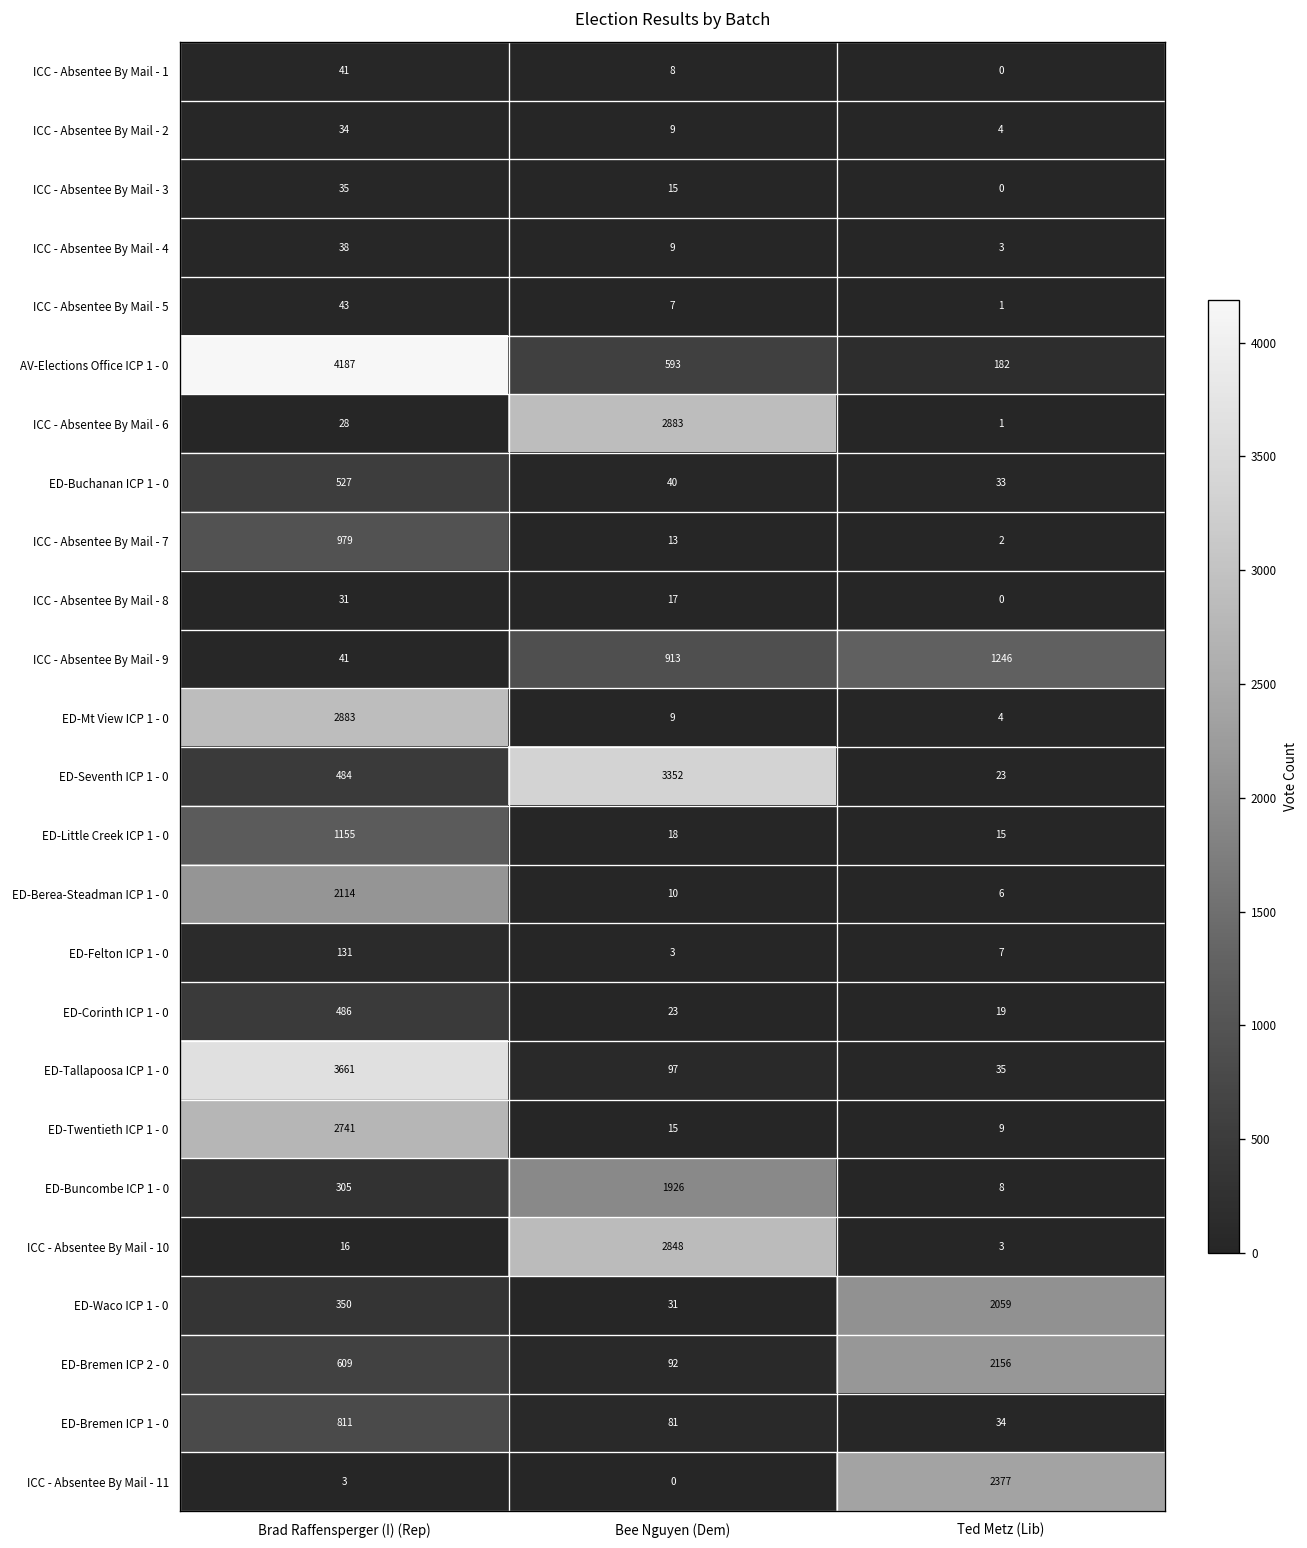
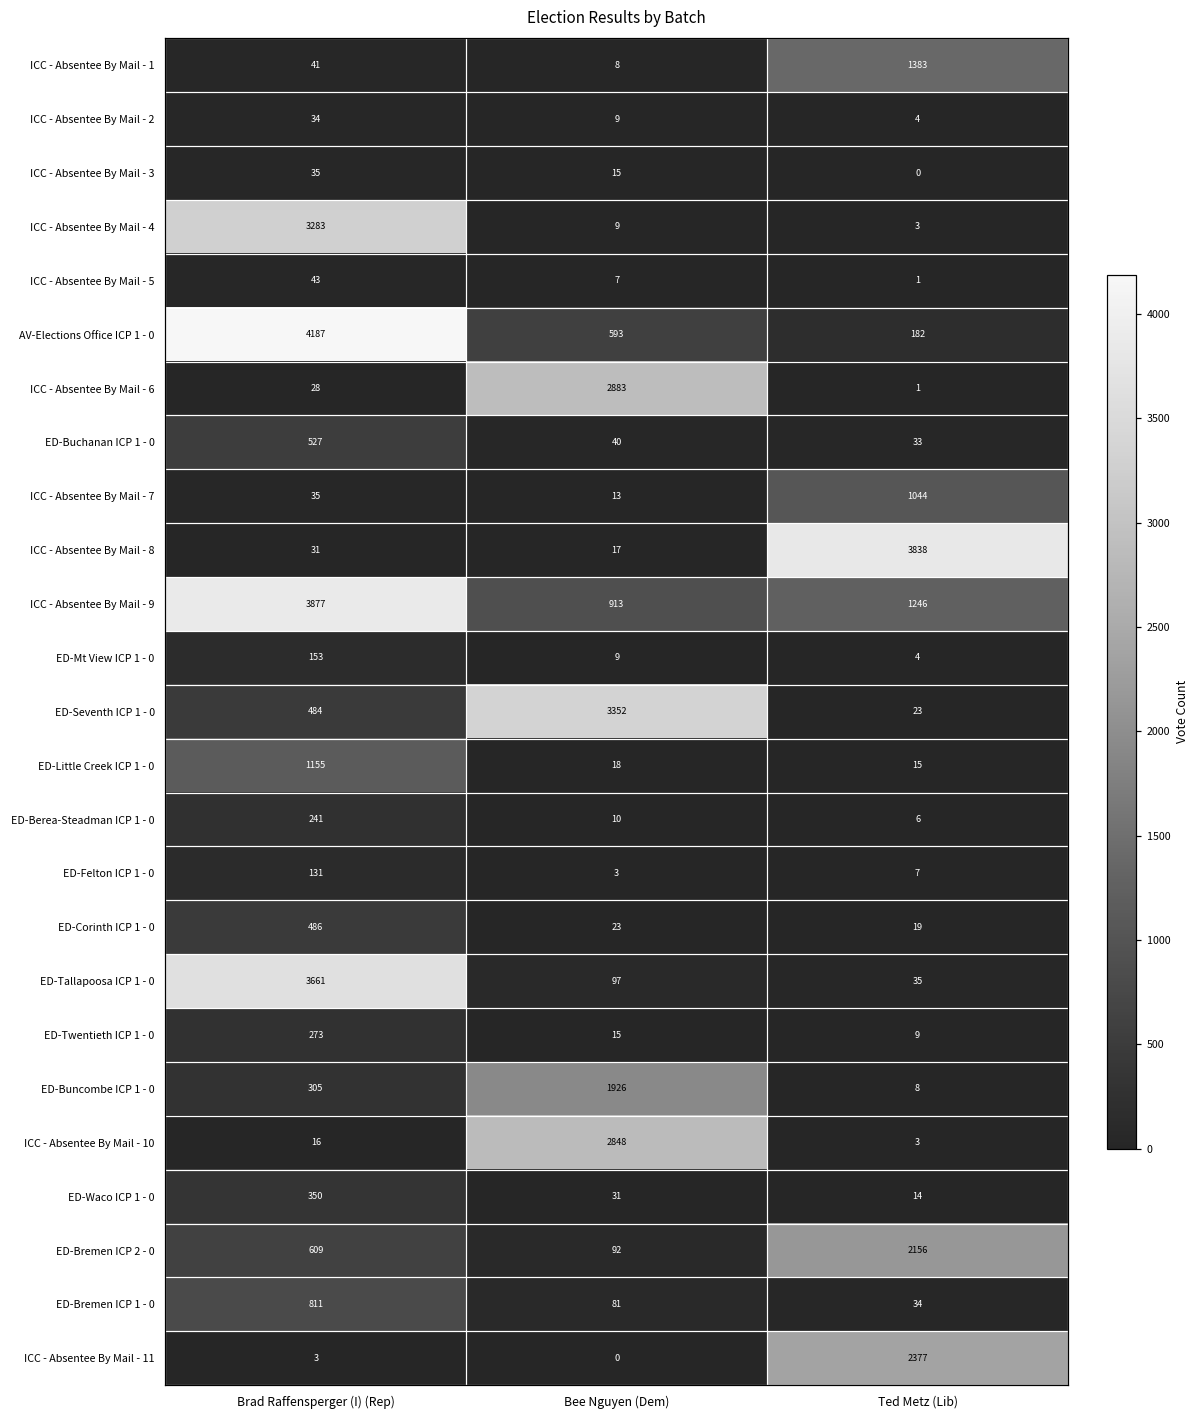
  {
    "ICC - Absentee By Mail - 1": {
      "Brad Raffensperger (I) (Rep)": 41,
      "Bee Nguyen (Dem)": 8,
-     "Ted Metz (Lib)": 0
+     "Ted Metz (Lib)": 1383
    },
    "ICC - Absentee By Mail - 2": {
      "Brad Raffensperger (I) (Rep)": 34,
      "Bee Nguyen (Dem)": 9,
      "Ted Metz (Lib)": 4
    },
    "ICC - Absentee By Mail - 3": {
      "Brad Raffensperger (I) (Rep)": 35,
      "Bee Nguyen (Dem)": 15,
      "Ted Metz (Lib)": 0
    },
    "ICC - Absentee By Mail - 4": {
-     "Brad Raffensperger (I) (Rep)": 38,
+     "Brad Raffensperger (I) (Rep)": 3283,
      "Bee Nguyen (Dem)": 9,
      "Ted Metz (Lib)": 3
    },
    "ICC - Absentee By Mail - 5": {
      "Brad Raffensperger (I) (Rep)": 43,
      "Bee Nguyen (Dem)": 7,
      "Ted Metz (Lib)": 1
    },
    "AV-Elections Office ICP 1 - 0": {
      "Brad Raffensperger (I) (Rep)": 4187,
      "Bee Nguyen (Dem)": 593,
      "Ted Metz (Lib)": 182
    },
    "ICC - Absentee By Mail - 6": {
      "Brad Raffensperger (I) (Rep)": 28,
      "Bee Nguyen (Dem)": 2883,
      "Ted Metz (Lib)": 1
    },
    "ED-Buchanan ICP 1 - 0": {
      "Brad Raffensperger (I) (Rep)": 527,
      "Bee Nguyen (Dem)": 40,
      "Ted Metz (Lib)": 33
    },
    "ICC - Absentee By Mail - 7": {
-     "Brad Raffensperger (I) (Rep)": 979,
+     "Brad Raffensperger (I) (Rep)": 35,
      "Bee Nguyen (Dem)": 13,
-     "Ted Metz (Lib)": 2
+     "Ted Metz (Lib)": 1044
    },
    "ICC - Absentee By Mail - 8": {
      "Brad Raffensperger (I) (Rep)": 31,
      "Bee Nguyen (Dem)": 17,
-     "Ted Metz (Lib)": 0
+     "Ted Metz (Lib)": 3838
    },
    "ICC - Absentee By Mail - 9": {
-     "Brad Raffensperger (I) (Rep)": 41,
+     "Brad Raffensperger (I) (Rep)": 3877,
      "Bee Nguyen (Dem)": 913,
      "Ted Metz (Lib)": 1246
    },
    "ED-Mt View ICP 1 - 0": {
-     "Brad Raffensperger (I) (Rep)": 2883,
+     "Brad Raffensperger (I) (Rep)": 153,
      "Bee Nguyen (Dem)": 9,
      "Ted Metz (Lib)": 4
    },
    "ED-Seventh ICP 1 - 0": {
      "Brad Raffensperger (I) (Rep)": 484,
      "Bee Nguyen (Dem)": 3352,
      "Ted Metz (Lib)": 23
    },
    "ED-Little Creek ICP 1 - 0": {
      "Brad Raffensperger (I) (Rep)": 1155,
      "Bee Nguyen (Dem)": 18,
      "Ted Metz (Lib)": 15
    },
    "ED-Berea-Steadman ICP 1 - 0": {
-     "Brad Raffensperger (I) (Rep)": 2114,
+     "Brad Raffensperger (I) (Rep)": 241,
      "Bee Nguyen (Dem)": 10,
      "Ted Metz (Lib)": 6
    },
    "ED-Felton ICP 1 - 0": {
      "Brad Raffensperger (I) (Rep)": 131,
      "Bee Nguyen (Dem)": 3,
      "Ted Metz (Lib)": 7
    },
    "ED-Corinth ICP 1 - 0": {
      "Brad Raffensperger (I) (Rep)": 486,
      "Bee Nguyen (Dem)": 23,
      "Ted Metz (Lib)": 19
    },
    "ED-Tallapoosa ICP 1 - 0": {
      "Brad Raffensperger (I) (Rep)": 3661,
      "Bee Nguyen (Dem)": 97,
      "Ted Metz (Lib)": 35
    },
    "ED-Twentieth ICP 1 - 0": {
-     "Brad Raffensperger (I) (Rep)": 2741,
+     "Brad Raffensperger (I) (Rep)": 273,
      "Bee Nguyen (Dem)": 15,
      "Ted Metz (Lib)": 9
    },
    "ED-Buncombe ICP 1 - 0": {
      "Brad Raffensperger (I) (Rep)": 305,
      "Bee Nguyen (Dem)": 1926,
      "Ted Metz (Lib)": 8
    },
    "ICC - Absentee By Mail - 10": {
      "Brad Raffensperger (I) (Rep)": 16,
      "Bee Nguyen (Dem)": 2848,
      "Ted Metz (Lib)": 3
    },
    "ED-Waco ICP 1 - 0": {
      "Brad Raffensperger (I) (Rep)": 350,
      "Bee Nguyen (Dem)": 31,
-     "Ted Metz (Lib)": 2059
+     "Ted Metz (Lib)": 14
    },
    "ED-Bremen ICP 2 - 0": {
      "Brad Raffensperger (I) (Rep)": 609,
      "Bee Nguyen (Dem)": 92,
      "Ted Metz (Lib)": 2156
    },
    "ED-Bremen ICP 1 - 0": {
      "Brad Raffensperger (I) (Rep)": 811,
      "Bee Nguyen (Dem)": 81,
      "Ted Metz (Lib)": 34
    },
    "ICC - Absentee By Mail - 11": {
      "Brad Raffensperger (I) (Rep)": 3,
      "Bee Nguyen (Dem)": 0,
      "Ted Metz (Lib)": 2377
    }
  }
